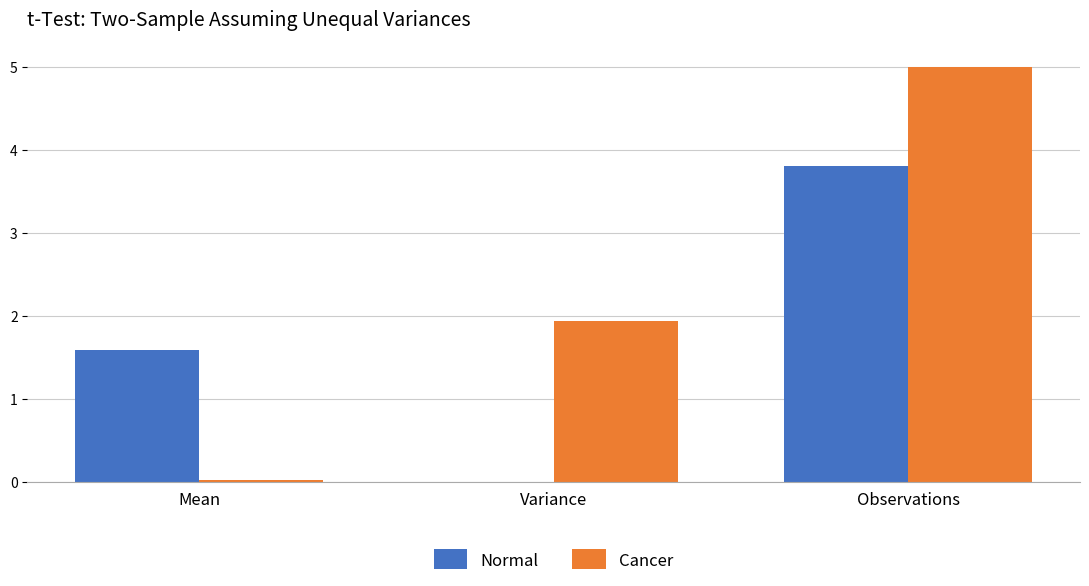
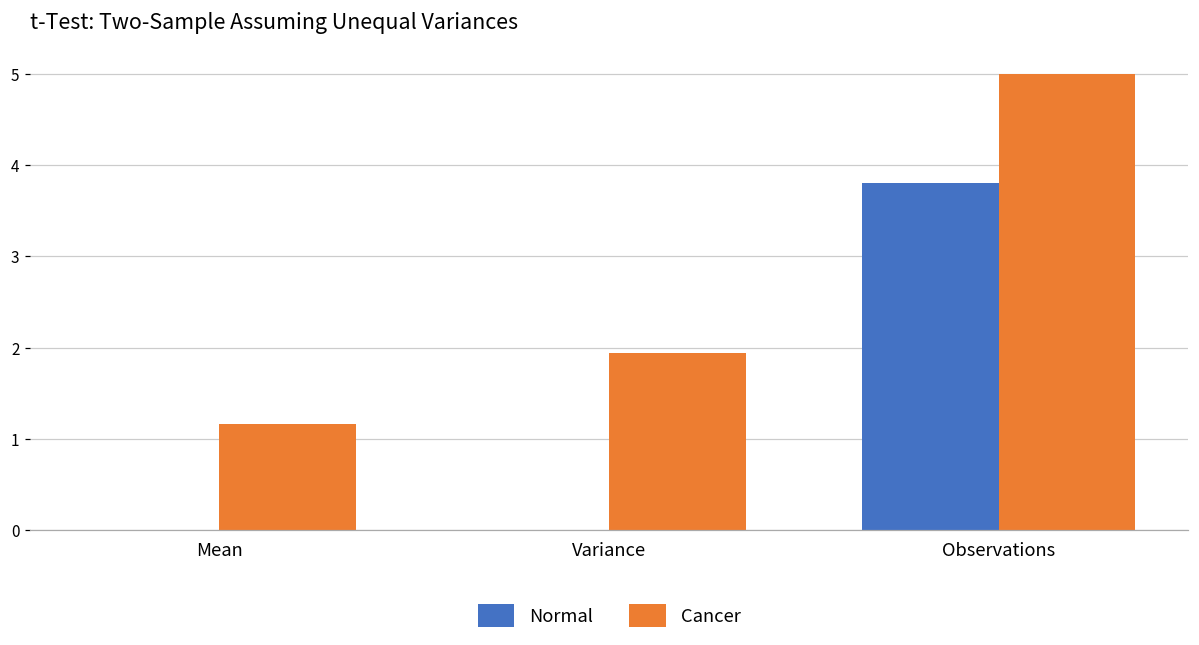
  {
    "Normal": {
-     "Mean": 1.6,
+     "Mean": 0.0,
      "Observations": 3.8
    },
    "Cancer": {
-     "Mean": 0.0,
+     "Mean": 1.2,
      "Variance": 1.9,
      "Observations": 5.0
    }
  }
